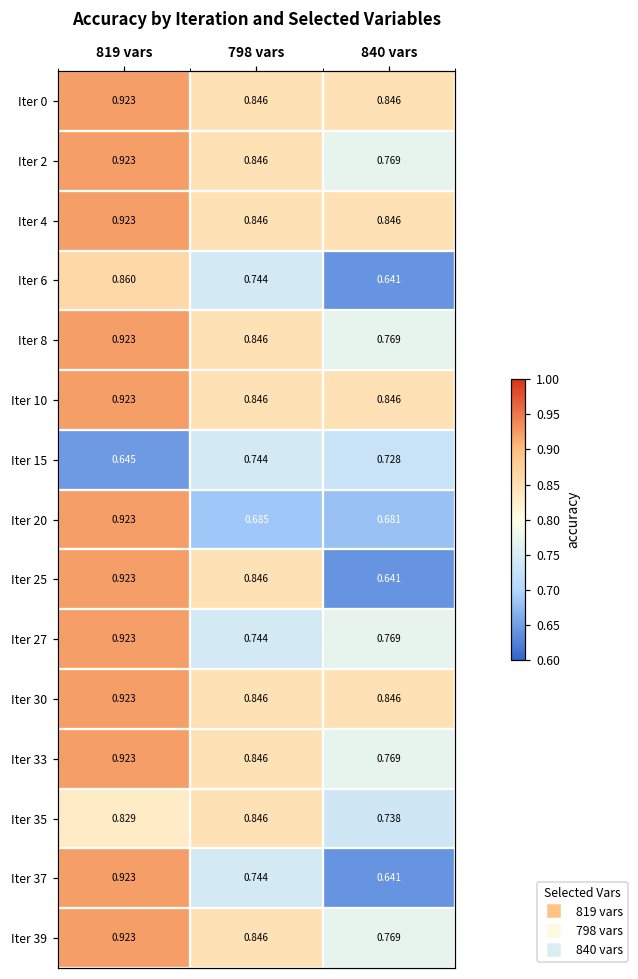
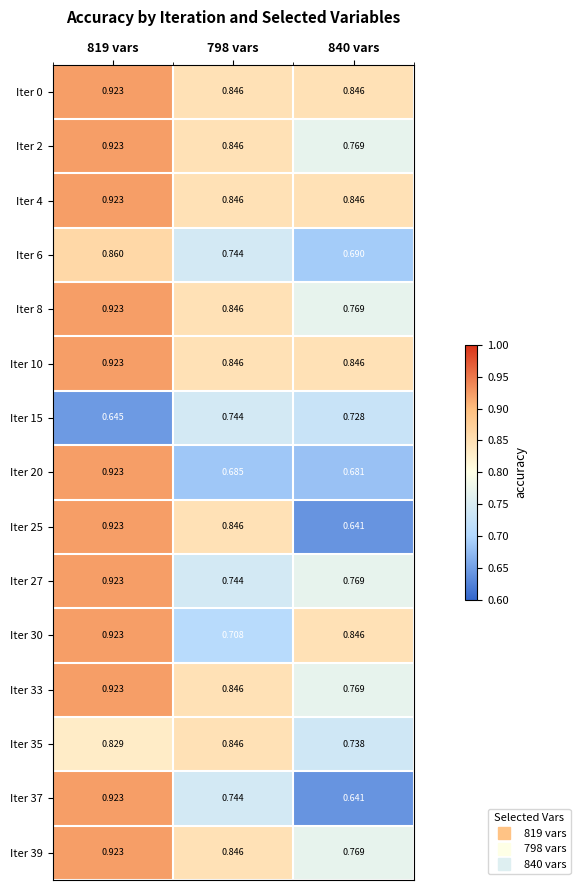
  {
    "Iter 0": {
      "819 vars": 0.923,
      "798 vars": 0.846,
      "840 vars": 0.846
    },
    "Iter 2": {
      "819 vars": 0.923,
      "798 vars": 0.846,
      "840 vars": 0.769
    },
    "Iter 4": {
      "819 vars": 0.923,
      "798 vars": 0.846,
      "840 vars": 0.846
    },
    "Iter 6": {
      "819 vars": 0.860,
      "798 vars": 0.744,
-     "840 vars": 0.641
+     "840 vars": 0.690
    },
    "Iter 8": {
      "819 vars": 0.923,
      "798 vars": 0.846,
      "840 vars": 0.769
    },
    "Iter 10": {
      "819 vars": 0.923,
      "798 vars": 0.846,
      "840 vars": 0.846
    },
    "Iter 15": {
      "819 vars": 0.645,
      "798 vars": 0.744,
      "840 vars": 0.728
    },
    "Iter 20": {
      "819 vars": 0.923,
      "798 vars": 0.685,
      "840 vars": 0.681
    },
    "Iter 25": {
      "819 vars": 0.923,
      "798 vars": 0.846,
      "840 vars": 0.641
    },
    "Iter 27": {
      "819 vars": 0.923,
      "798 vars": 0.744,
      "840 vars": 0.769
    },
    "Iter 30": {
      "819 vars": 0.923,
-     "798 vars": 0.846,
+     "798 vars": 0.708,
      "840 vars": 0.846
    },
    "Iter 33": {
      "819 vars": 0.923,
      "798 vars": 0.846,
      "840 vars": 0.769
    },
    "Iter 35": {
      "819 vars": 0.829,
      "798 vars": 0.846,
      "840 vars": 0.738
    },
    "Iter 37": {
      "819 vars": 0.923,
      "798 vars": 0.744,
      "840 vars": 0.641
    },
    "Iter 39": {
      "819 vars": 0.923,
      "798 vars": 0.846,
      "840 vars": 0.769
    }
  }
